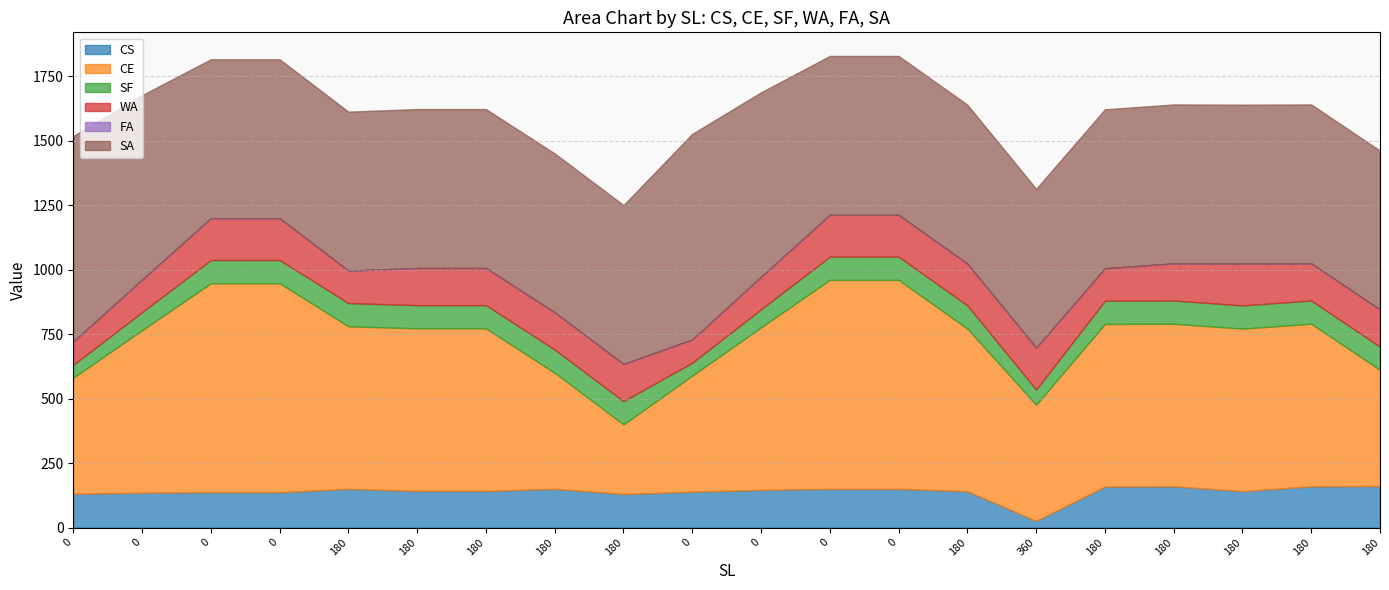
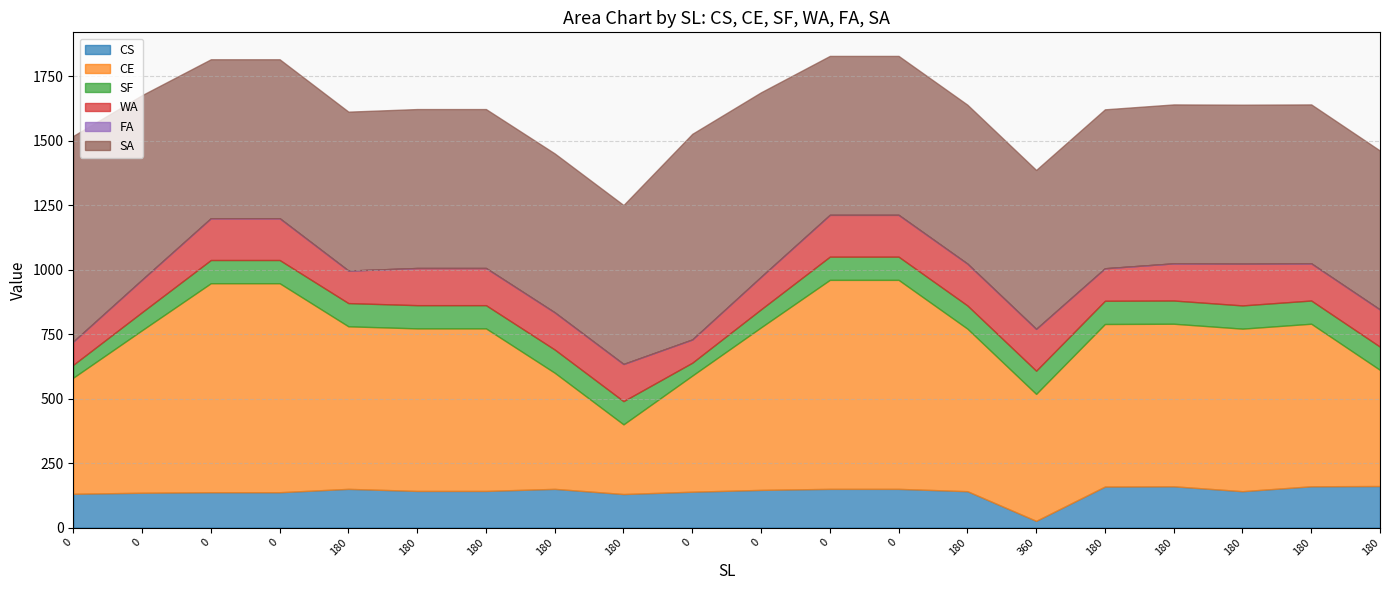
  {
    "CS": {
      "360": 30
    },
    "CE": {
-     "360": 450
+     "360": 490
    },
    "SF": {
-     "360": 60
+     "360": 90
    },
    "SA": {
      "360": 620
    }
  }
